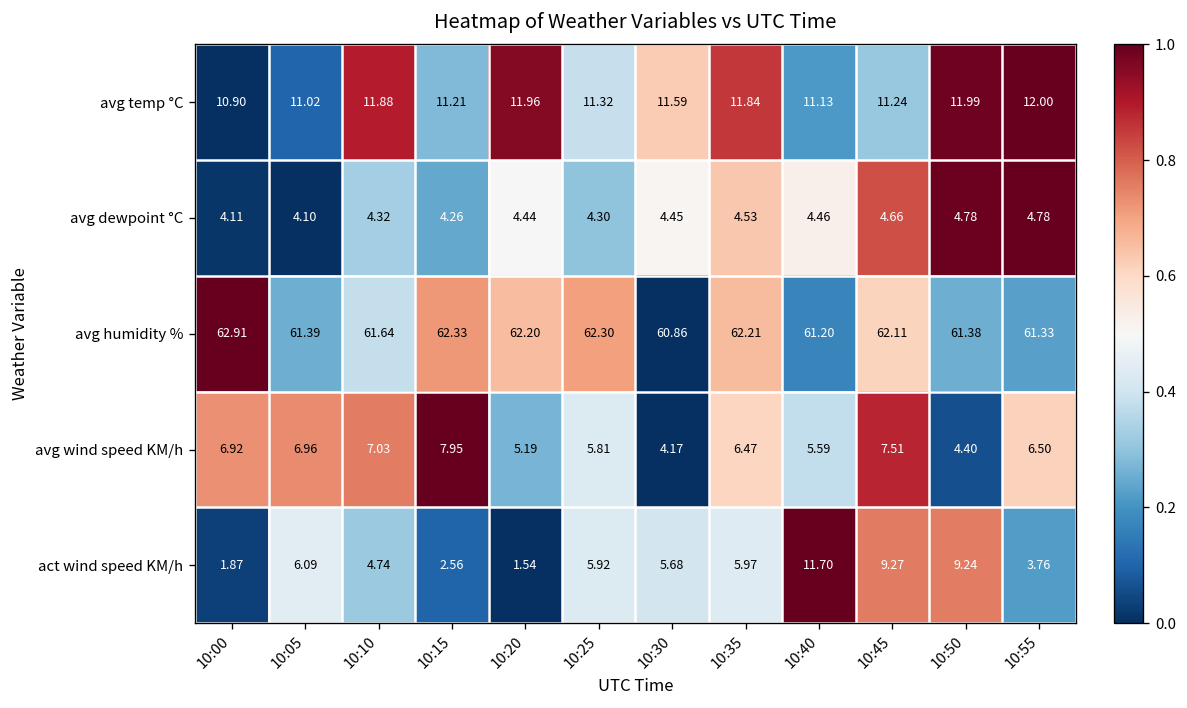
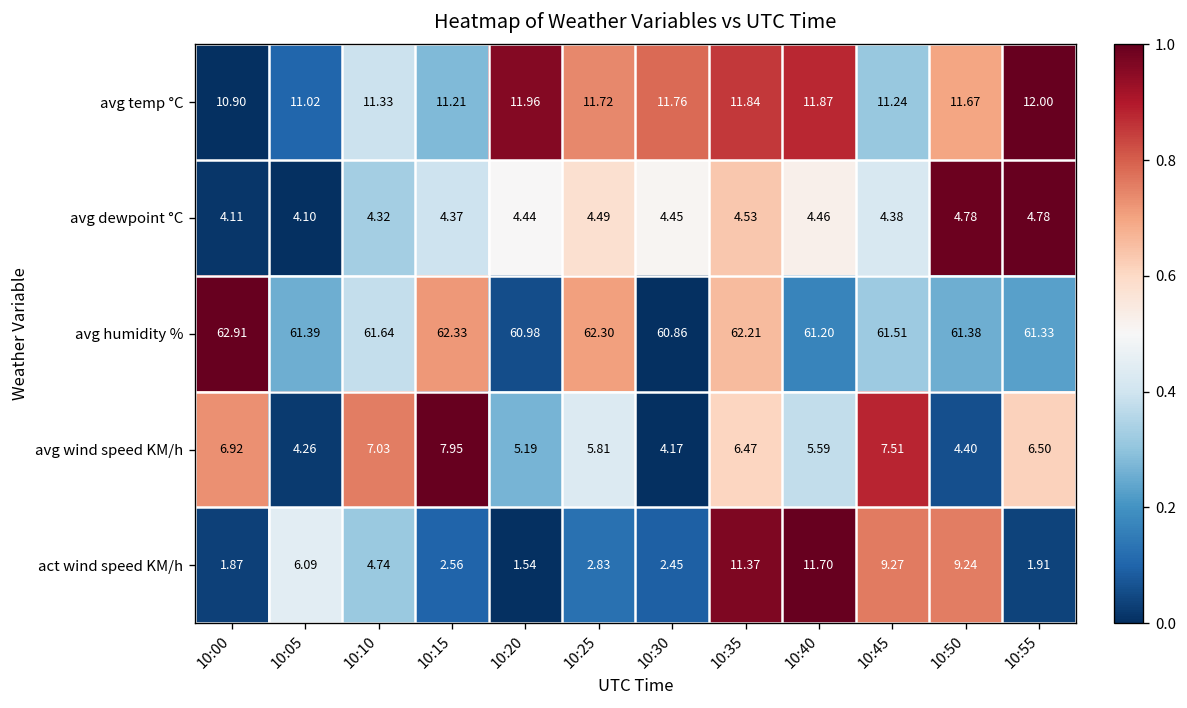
  {
    "avg temp °C": {
      "10:00": 10.90,
      "10:05": 11.02,
-     "10:10": 11.88,
+     "10:10": 11.33,
      "10:15": 11.21,
      "10:20": 11.96,
-     "10:25": 11.32,
-     "10:30": 11.59,
+     "10:25": 11.72,
+     "10:30": 11.76,
      "10:35": 11.84,
-     "10:40": 11.13,
+     "10:40": 11.87,
      "10:45": 11.24,
-     "10:50": 11.99,
+     "10:50": 11.67,
      "10:55": 12.00
    },
    "avg dewpoint °C": {
      "10:00": 4.11,
      "10:05": 4.10,
      "10:10": 4.32,
-     "10:15": 4.26,
+     "10:15": 4.37,
      "10:20": 4.44,
-     "10:25": 4.30,
+     "10:25": 4.49,
      "10:30": 4.45,
      "10:35": 4.53,
      "10:40": 4.46,
-     "10:45": 4.66,
+     "10:45": 4.38,
      "10:50": 4.78,
      "10:55": 4.78
    },
    "avg humidity %": {
      "10:00": 62.91,
      "10:05": 61.39,
      "10:10": 61.64,
      "10:15": 62.33,
-     "10:20": 62.20,
+     "10:20": 60.98,
      "10:25": 62.30,
      "10:30": 60.86,
      "10:35": 62.21,
      "10:40": 61.20,
-     "10:45": 62.11,
+     "10:45": 61.51,
      "10:50": 61.38,
      "10:55": 61.33
    },
    "avg wind speed KM/h": {
      "10:00": 6.92,
-     "10:05": 6.96,
+     "10:05": 4.26,
      "10:10": 7.03,
      "10:15": 7.95,
      "10:20": 5.19,
      "10:25": 5.81,
      "10:30": 4.17,
      "10:35": 6.47,
      "10:40": 5.59,
      "10:45": 7.51,
      "10:50": 4.40,
      "10:55": 6.50
    },
    "act wind speed KM/h": {
      "10:00": 1.87,
      "10:05": 6.09,
      "10:10": 4.74,
      "10:15": 2.56,
      "10:20": 1.54,
-     "10:25": 5.92,
-     "10:30": 5.68,
-     "10:35": 5.97,
+     "10:25": 2.83,
+     "10:30": 2.45,
+     "10:35": 11.37,
      "10:40": 11.70,
      "10:45": 9.27,
      "10:50": 9.24,
-     "10:55": 3.76
+     "10:55": 1.91
    }
  }
